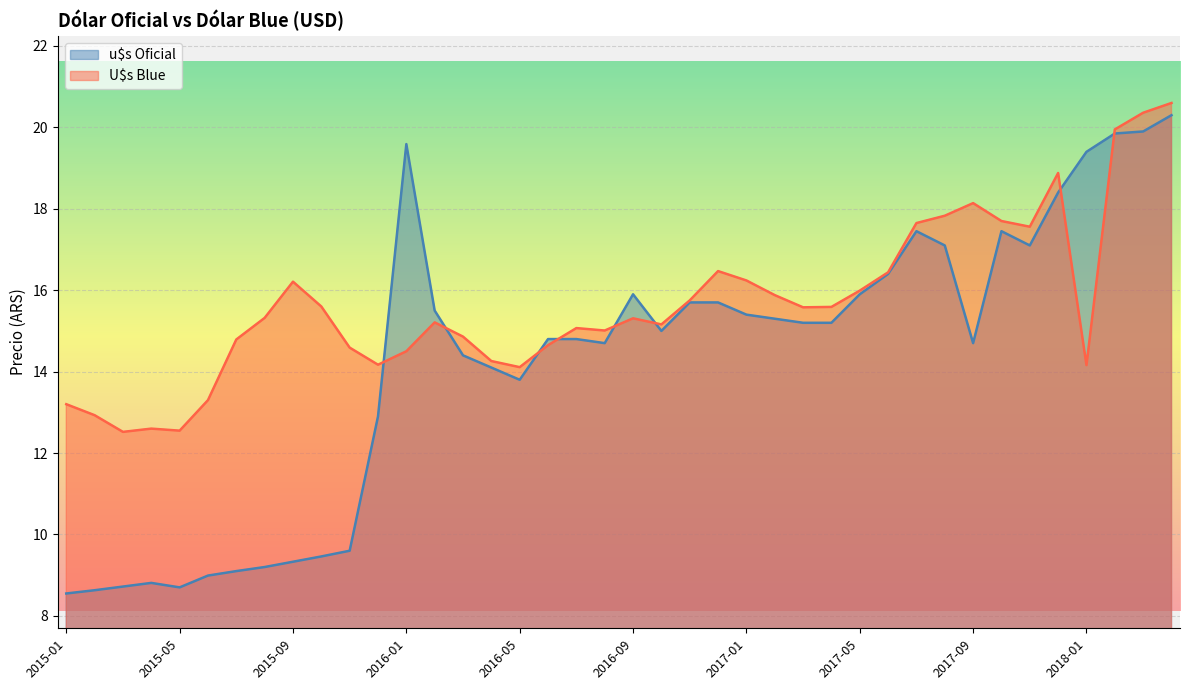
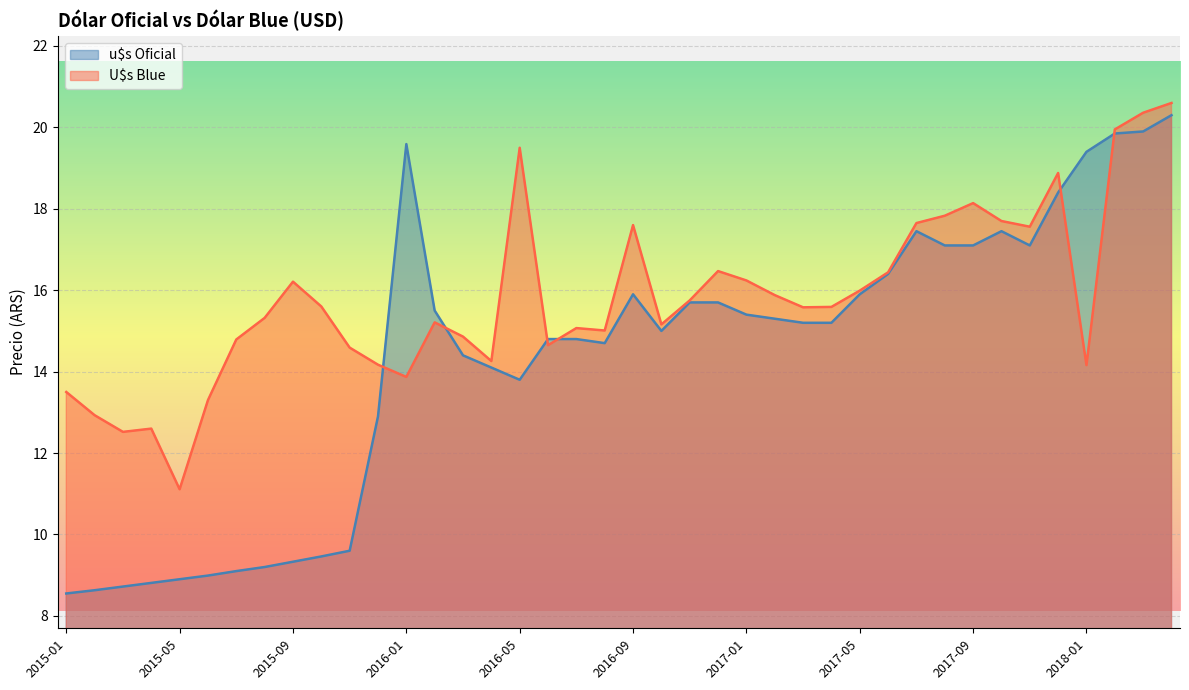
  {
    "u$s Oficial": {
      "2015-01": 8.6,
-     "2015-05": 8.7,
+     "2015-05": 8.9,
      "2015-09": 9.3,
      "2016-01": 19.6,
      "2016-05": 13.8,
      "2016-09": 15.9,
      "2017-01": 15.4,
      "2017-05": 15.9,
-     "2017-09": 14.7,
+     "2017-09": 17.1,
      "2018-01": 19.4
    },
    "U$s Blue": {
-     "2015-01": 13.2,
-     "2015-05": 12.6,
+     "2015-01": 13.5,
+     "2015-05": 11.1,
      "2015-09": 16.2,
-     "2016-01": 14.5,
-     "2016-05": 14.1,
-     "2016-09": 15.3,
+     "2016-01": 13.9,
+     "2016-05": 19.5,
+     "2016-09": 17.6,
      "2017-01": 16.2,
      "2017-05": 16.0,
      "2017-09": 18.1,
      "2018-01": 14.2
    }
  }
